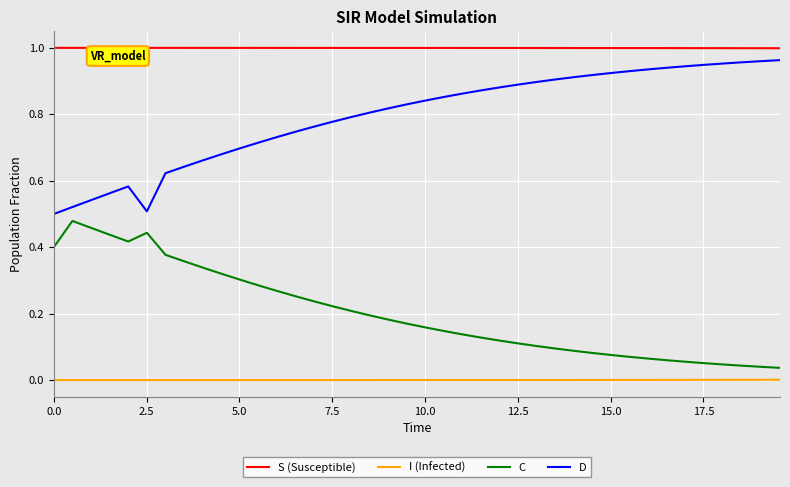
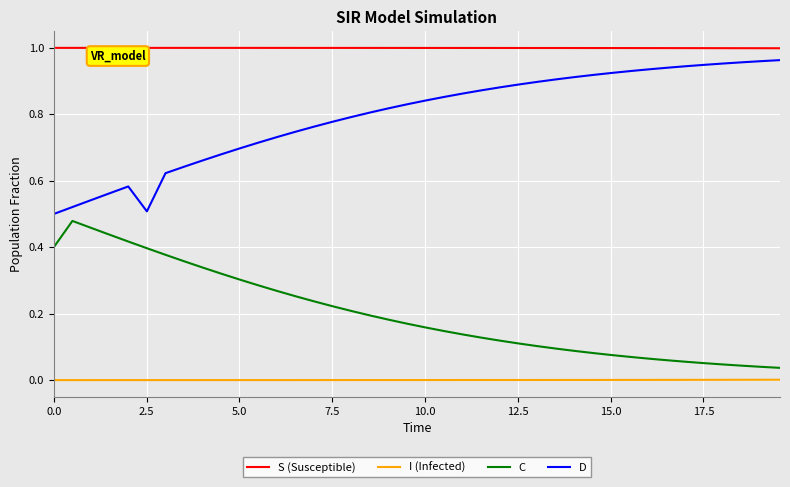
  {
    "S (Susceptible)": {
      "0.0": 1.00
    },
    "I (Infected)": {
      "0.0": 0.00,
      "2.5": 0.00
    },
    "C": {
      "0.0": 0.40,
-     "2.5": 0.44
+     "2.5": 0.40
    },
    "D": {
      "0.0": 0.50,
      "2.5": 0.51
    }
  }
